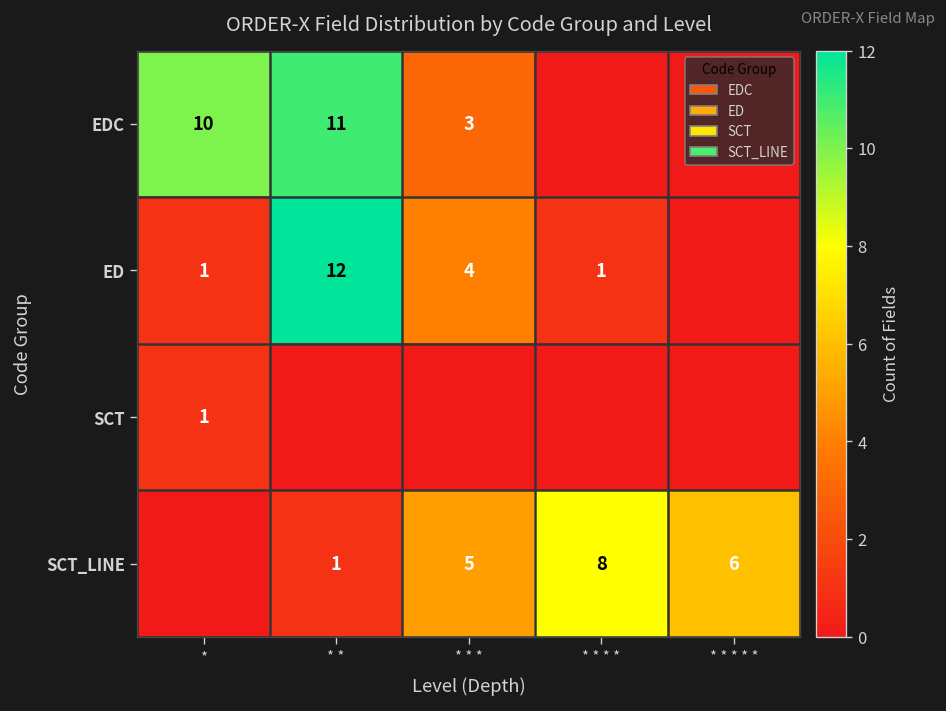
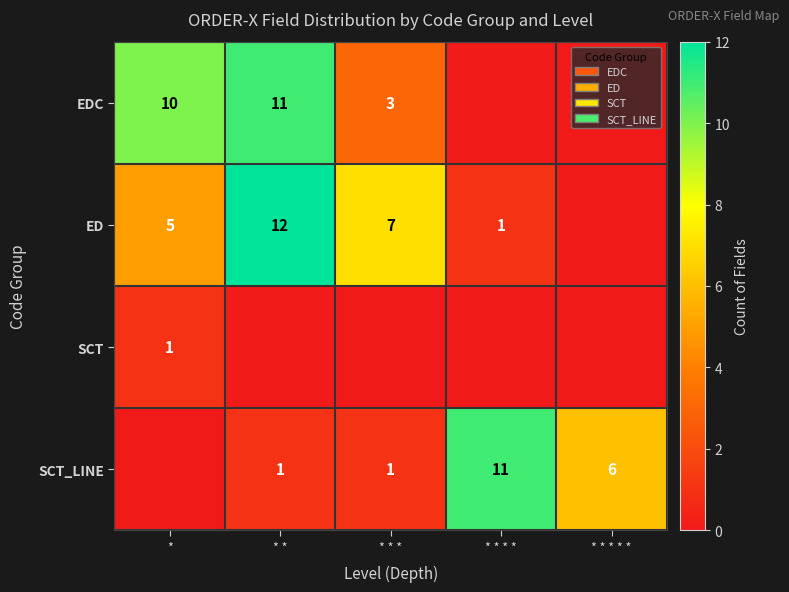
  {
    "EDC": {
      "*": 10,
      "* *": 11,
      "* * *": 3
    },
    "ED": {
-     "*": 1,
+     "*": 5,
      "* *": 12,
-     "* * *": 4,
+     "* * *": 7,
      "* * * *": 1
    },
    "SCT": {
      "*": 1
    },
    "SCT_LINE": {
      "* *": 1,
-     "* * *": 5,
-     "* * * *": 8,
+     "* * *": 1,
+     "* * * *": 11,
      "* * * * *": 6
    }
  }
